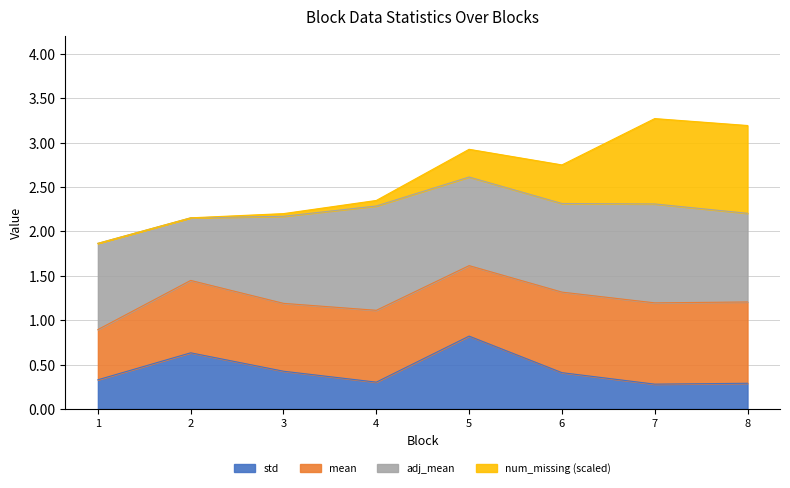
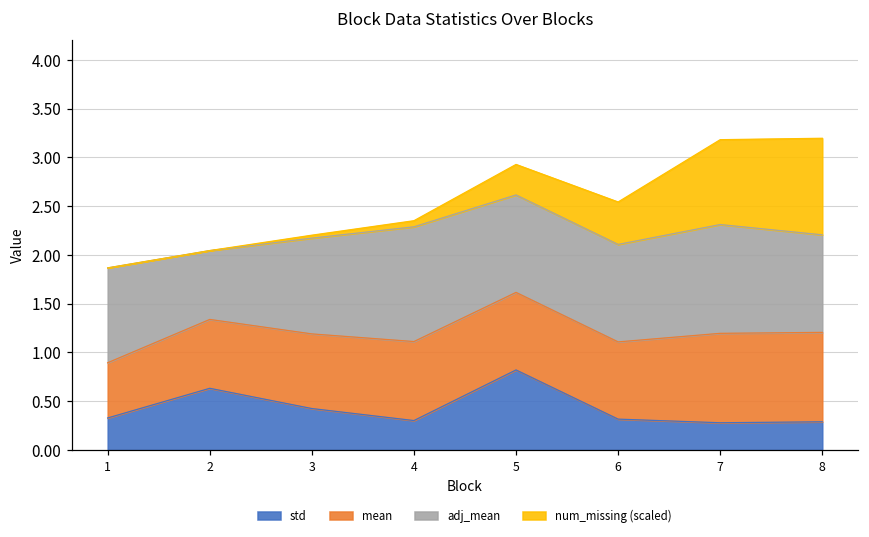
  {
    "std": {
      "1": 0.3,
      "2": 0.6,
      "3": 0.4,
      "4": 0.3,
      "5": 0.8,
-     "6": 0.4,
+     "6": 0.3,
      "7": 0.3,
      "8": 0.3
    },
    "mean": {
      "1": 0.6,
-     "2": 0.8,
+     "2": 0.7,
      "3": 0.8,
      "4": 0.8,
      "5": 0.8,
-     "6": 0.9,
+     "6": 0.8,
      "7": 0.9,
      "8": 0.9
    },
    "adj_mean": {
      "3": 1.0,
      "4": 1.2,
      "5": 1.0,
      "6": 1.0,
      "7": 1.1,
      "8": 1.0
    },
    "num_missing (scaled)": {
      "3": 0.0,
      "4": 0.1,
      "5": 0.3,
      "6": 0.4,
-     "7": 1.0,
+     "7": 0.9,
      "8": 1.0
    }
  }
